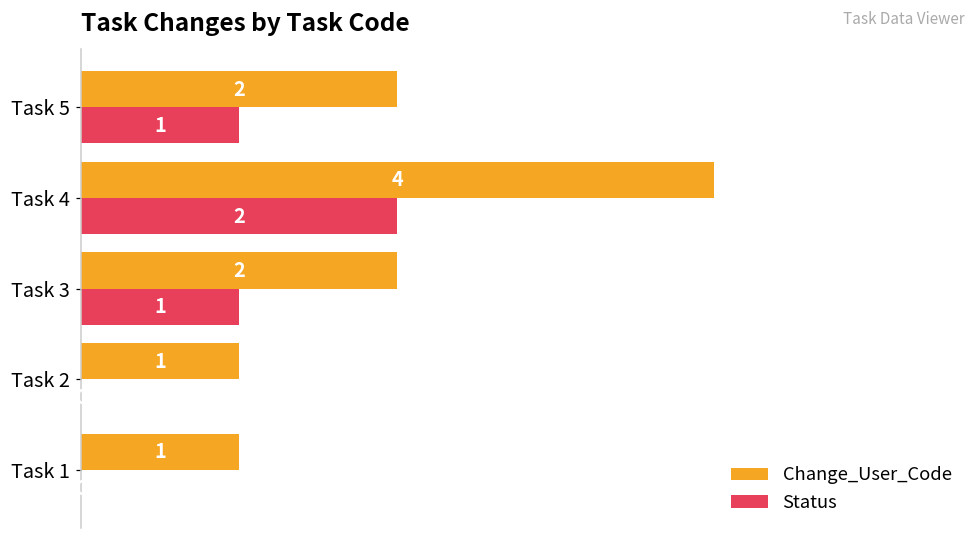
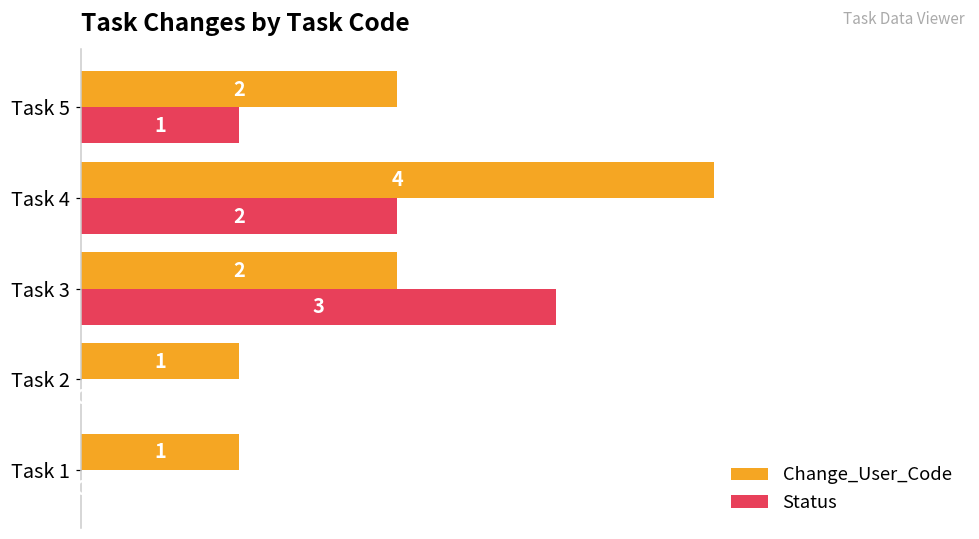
  {
    "Change_User_Code": {
      "Task 5": 2,
      "Task 4": 4,
      "Task 3": 2,
      "Task 2": 1,
      "Task 1": 1
    },
    "Status": {
      "Task 5": 1,
      "Task 4": 2,
-     "Task 3": 1
+     "Task 3": 3
    }
  }
